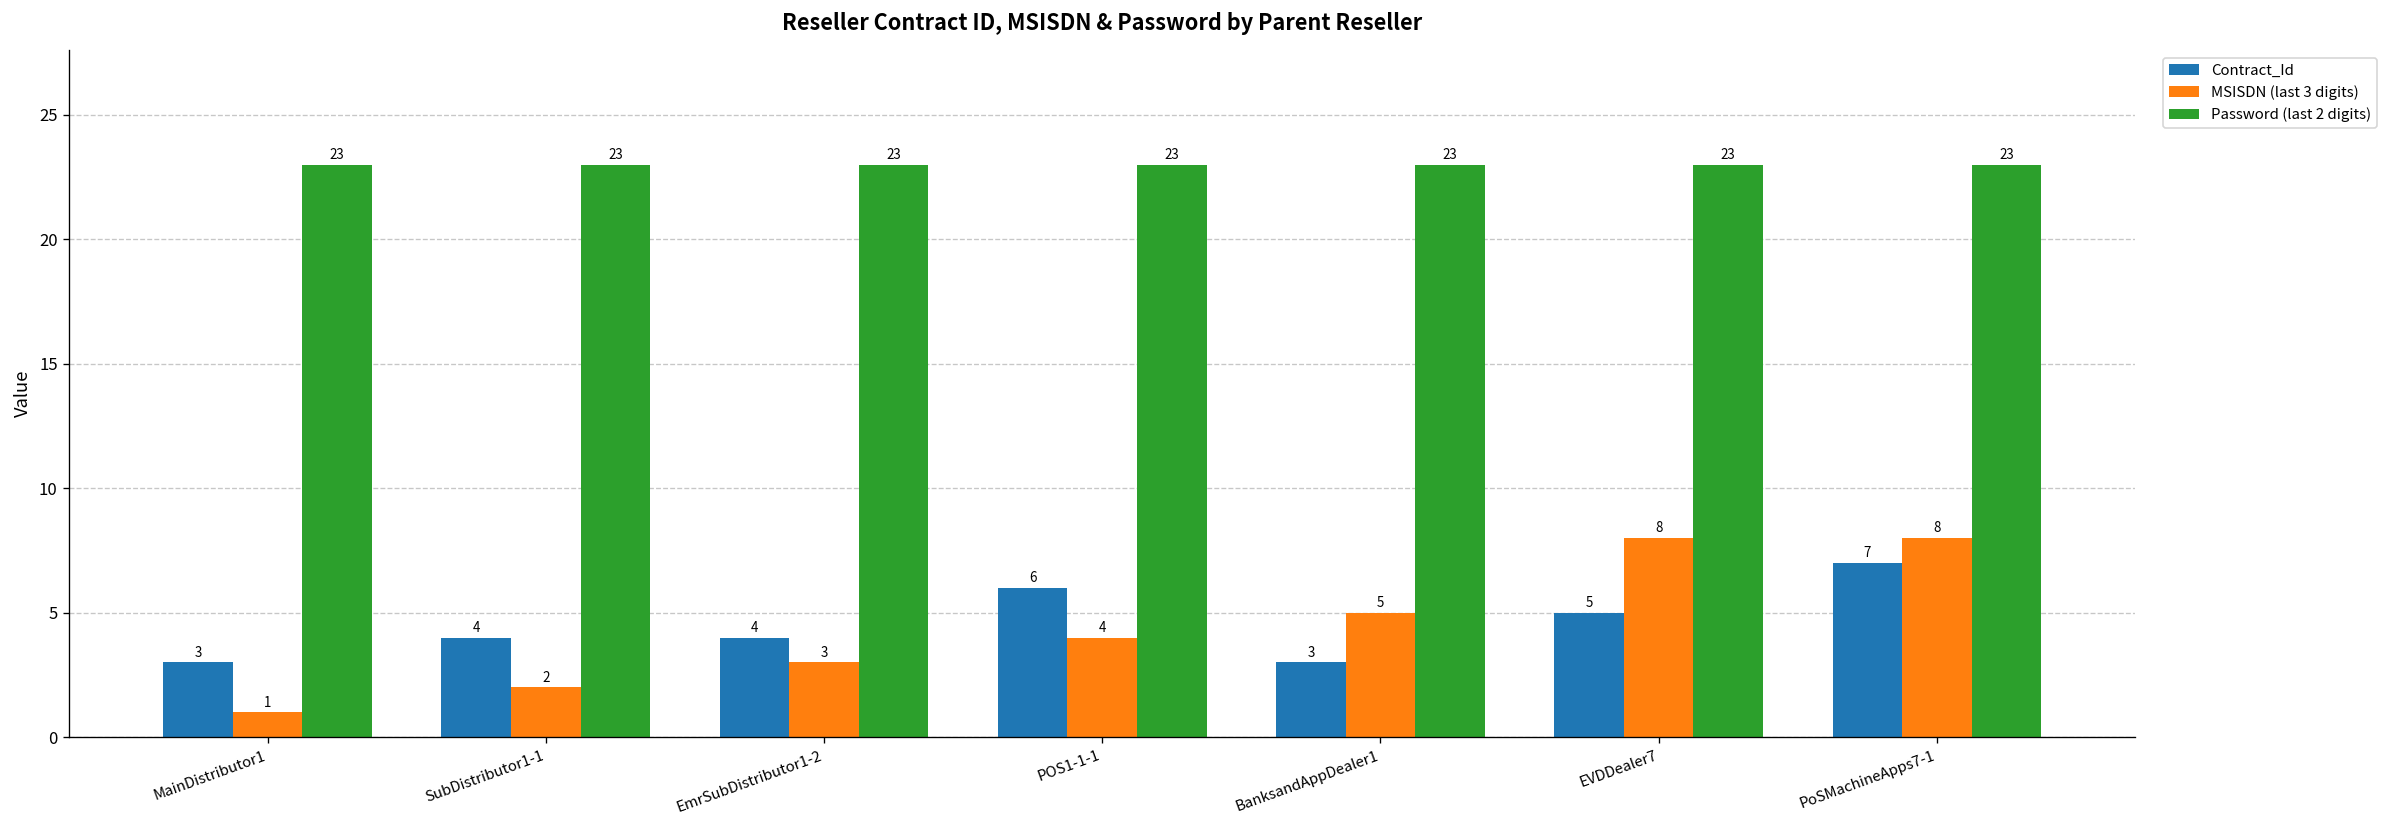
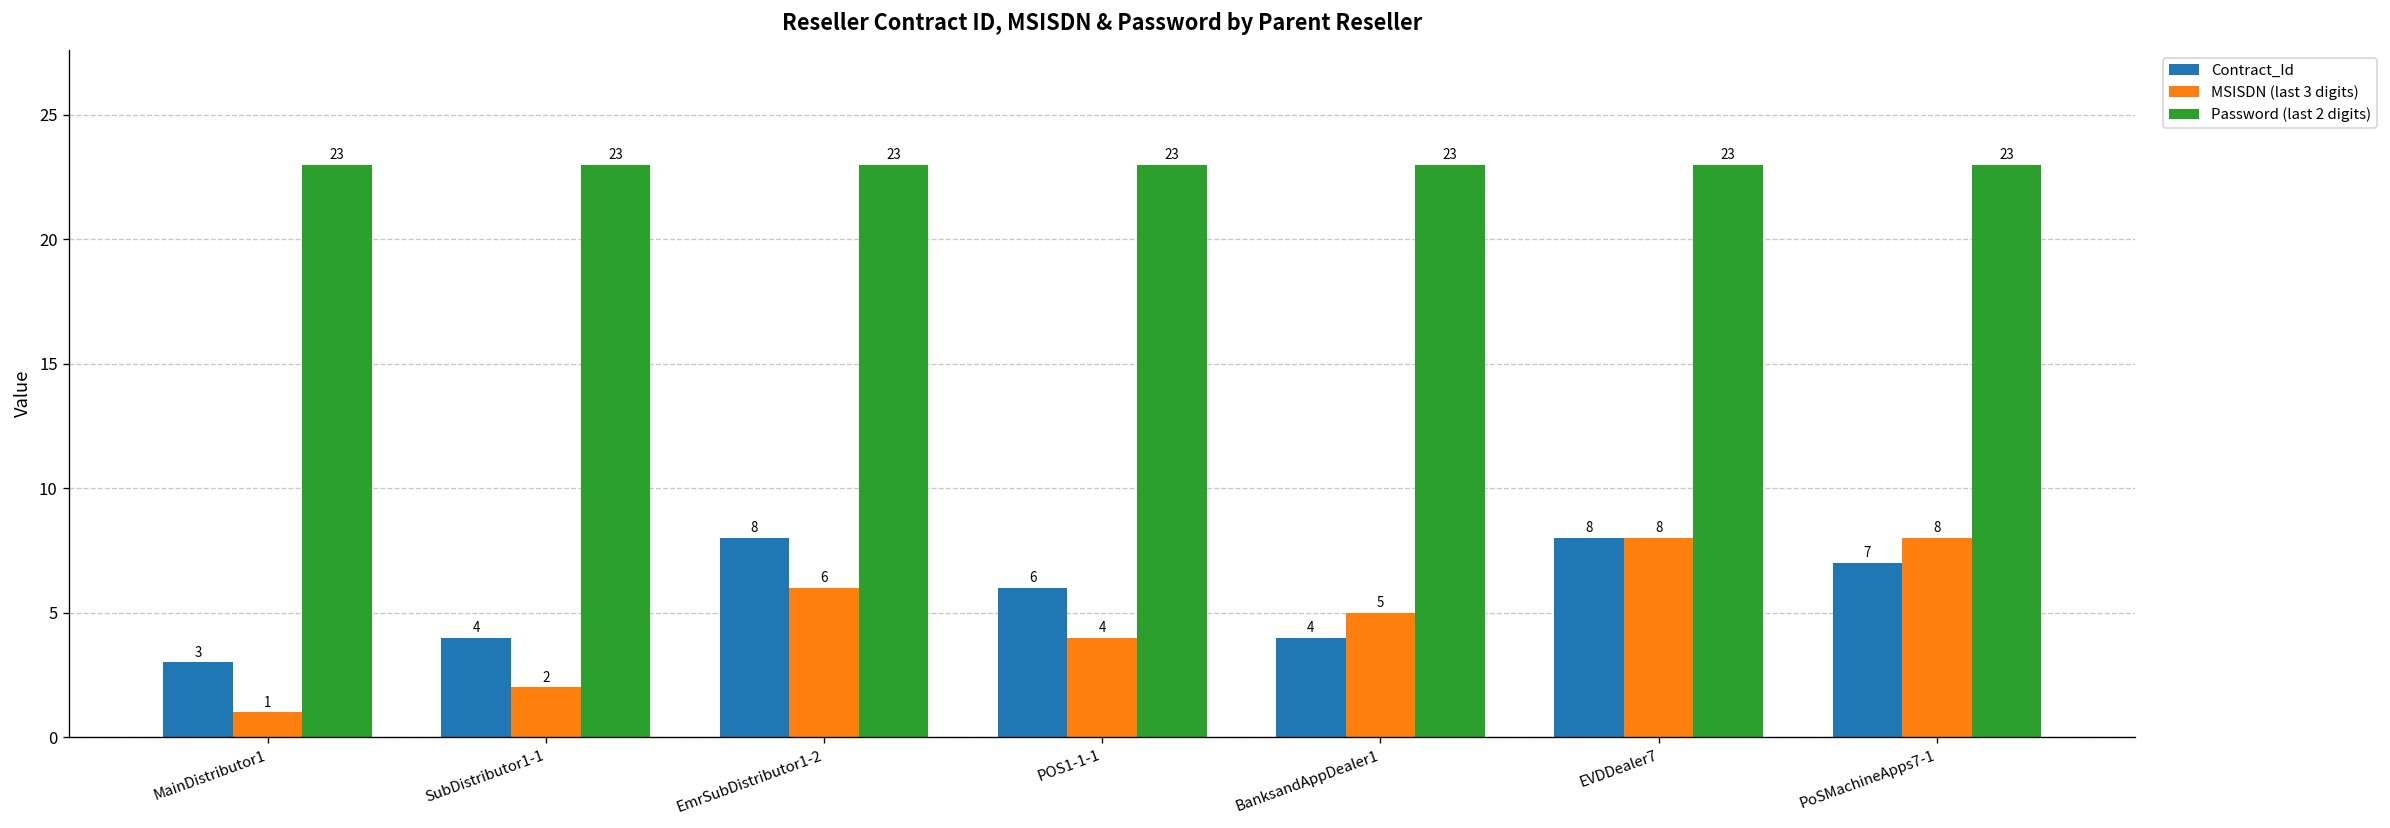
  {
    "Contract_Id": {
      "MainDistributor1": 3,
      "SubDistributor1-1": 4,
-     "EmrSubDistributor1-2": 4,
+     "EmrSubDistributor1-2": 8,
      "POS1-1-1": 6,
-     "BanksandAppDealer1": 3,
-     "EVDDealer7": 5,
+     "BanksandAppDealer1": 4,
+     "EVDDealer7": 8,
      "PoSMachineApps7-1": 7
    },
    "MSISDN (last 3 digits)": {
      "MainDistributor1": 1,
      "SubDistributor1-1": 2,
-     "EmrSubDistributor1-2": 3,
+     "EmrSubDistributor1-2": 6,
      "POS1-1-1": 4,
      "BanksandAppDealer1": 5,
      "EVDDealer7": 8,
      "PoSMachineApps7-1": 8
    },
    "Password (last 2 digits)": {
      "MainDistributor1": 23,
      "SubDistributor1-1": 23,
      "EmrSubDistributor1-2": 23,
      "POS1-1-1": 23,
      "BanksandAppDealer1": 23,
      "EVDDealer7": 23,
      "PoSMachineApps7-1": 23
    }
  }
